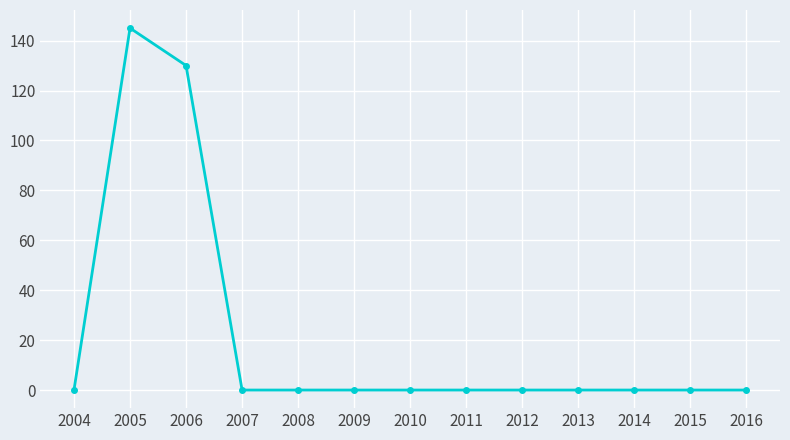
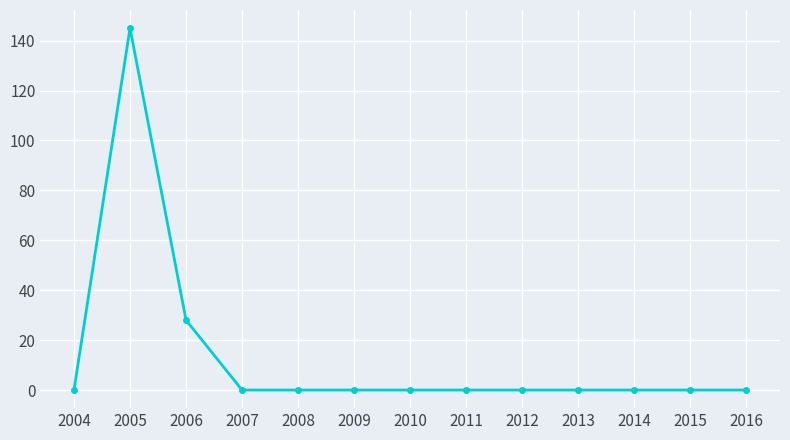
  {
    "2004": 0,
    "2005": 145,
-   "2006": 130,
+   "2006": 28,
    "2007": 0,
    "2008": 0,
    "2009": 0,
    "2010": 0,
    "2011": 0,
    "2012": 0,
    "2013": 0,
    "2014": 0,
    "2015": 0,
    "2016": 0
  }
